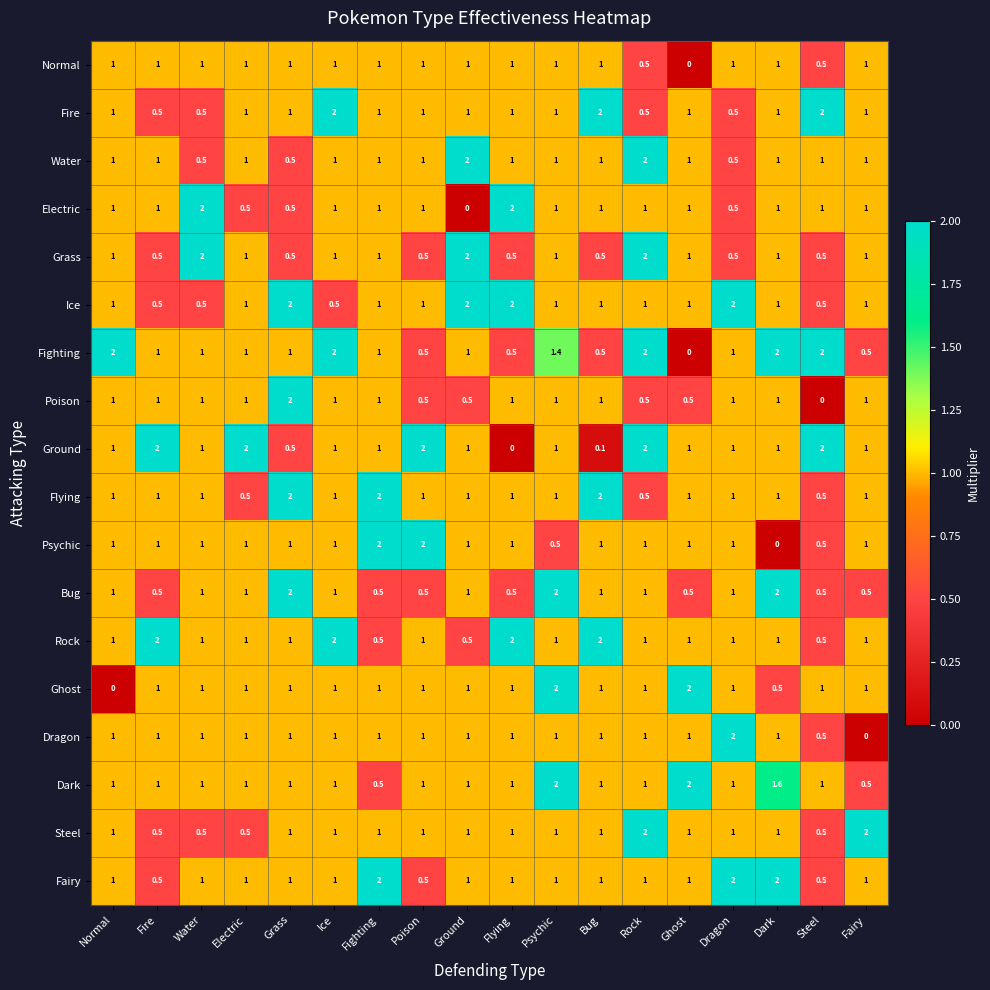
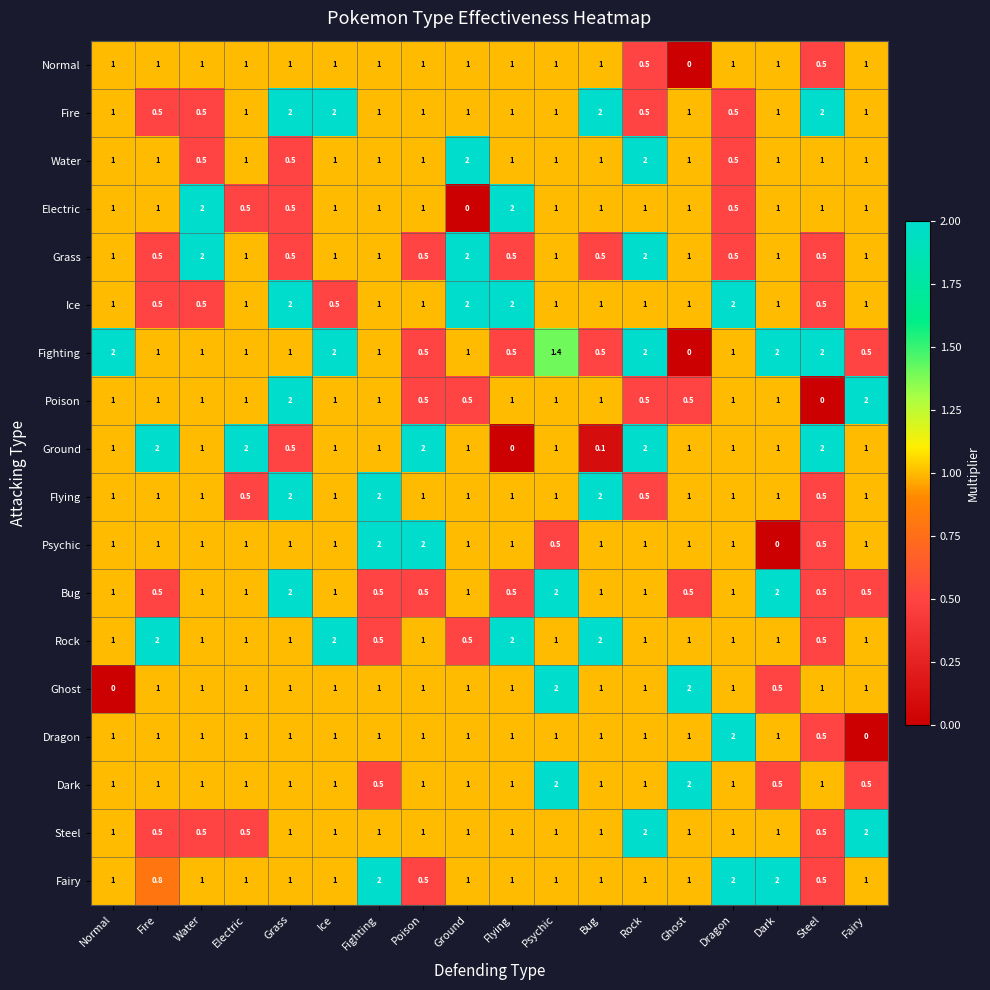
  {
    "Fire": {
      "Normal": 1,
      "Fire": 0.5,
      "Water": 0.5,
      "Electric": 1,
-     "Grass": 1,
+     "Grass": 2,
      "Ice": 2,
      "Fighting": 1,
      "Poison": 1,
      "Ground": 1,
      "Flying": 1,
      "Psychic": 1,
      "Bug": 2,
      "Rock": 0.5,
      "Ghost": 1,
      "Dragon": 0.5,
      "Dark": 1,
      "Steel": 2,
      "Fairy": 1
    },
    "Poison": {
      "Normal": 1,
      "Fire": 1,
      "Water": 1,
      "Electric": 1,
      "Grass": 2,
      "Ice": 1,
      "Fighting": 1,
      "Poison": 0.5,
      "Ground": 0.5,
      "Flying": 1,
      "Psychic": 1,
      "Bug": 1,
      "Rock": 0.5,
      "Ghost": 0.5,
      "Dragon": 1,
      "Dark": 1,
      "Steel": 0,
-     "Fairy": 1
+     "Fairy": 2
    },
    "Dark": {
      "Normal": 1,
      "Fire": 1,
      "Water": 1,
      "Electric": 1,
      "Grass": 1,
      "Ice": 1,
      "Fighting": 0.5,
      "Poison": 1,
      "Ground": 1,
      "Flying": 1,
      "Psychic": 2,
      "Bug": 1,
      "Rock": 1,
      "Ghost": 2,
      "Dragon": 1,
-     "Dark": 1.6,
+     "Dark": 0.5,
      "Steel": 1,
      "Fairy": 0.5
    },
    "Fairy": {
      "Normal": 1,
-     "Fire": 0.5,
+     "Fire": 0.8,
      "Water": 1,
      "Electric": 1,
      "Grass": 1,
      "Ice": 1,
      "Fighting": 2,
      "Poison": 0.5,
      "Ground": 1,
      "Flying": 1,
      "Psychic": 1,
      "Bug": 1,
      "Rock": 1,
      "Ghost": 1,
      "Dragon": 2,
      "Dark": 2,
      "Steel": 0.5,
      "Fairy": 1
    }
  }
